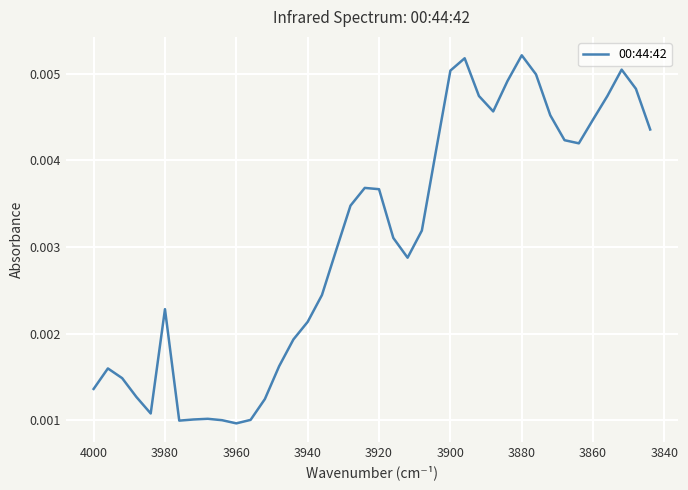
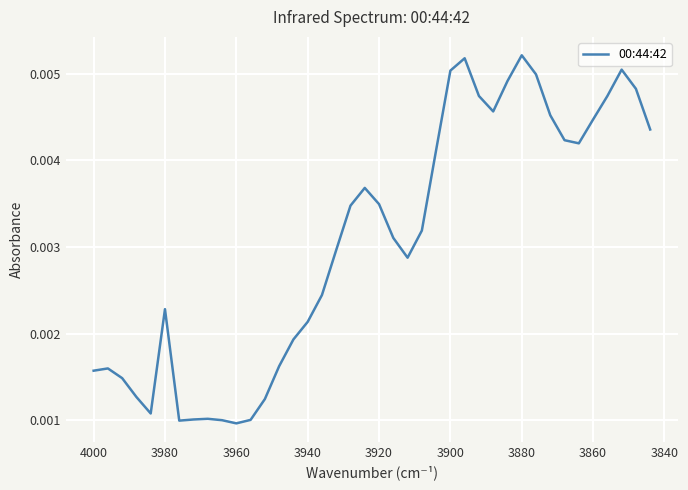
  {
-   "4000": 0.0014,
+   "4000": 0.0016,
    "3980": 0.0023,
    "3960": 0.0010,
    "3940": 0.0021,
-   "3920": 0.0037,
+   "3920": 0.0035,
    "3900": 0.0050,
    "3880": 0.0052,
    "3860": 0.0045
  }
